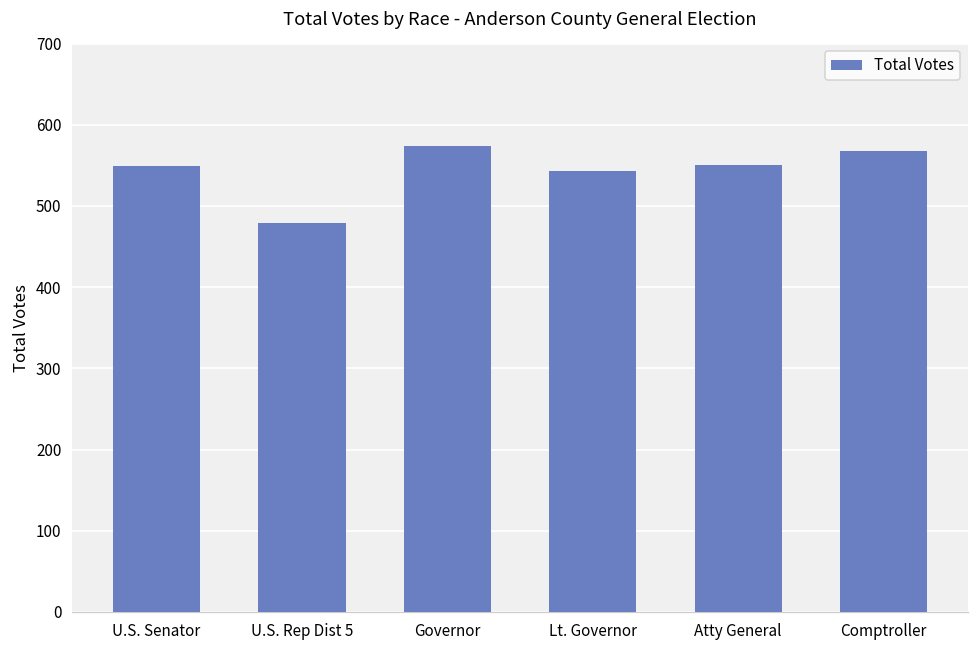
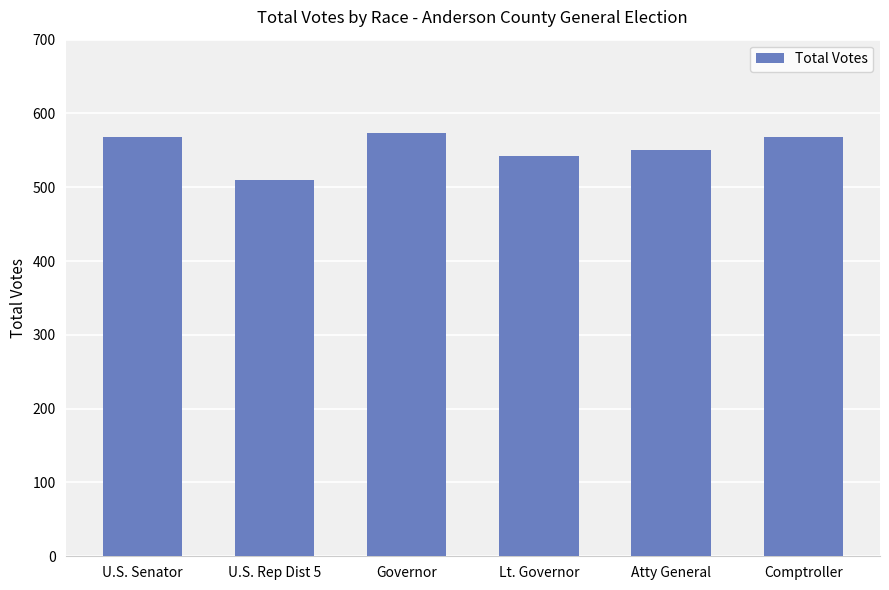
  {
-   "U.S. Senator": 550,
-   "U.S. Rep Dist 5": 480,
+   "U.S. Senator": 570,
+   "U.S. Rep Dist 5": 510,
    "Governor": 570,
    "Lt. Governor": 540,
    "Atty General": 550,
    "Comptroller": 570
  }
